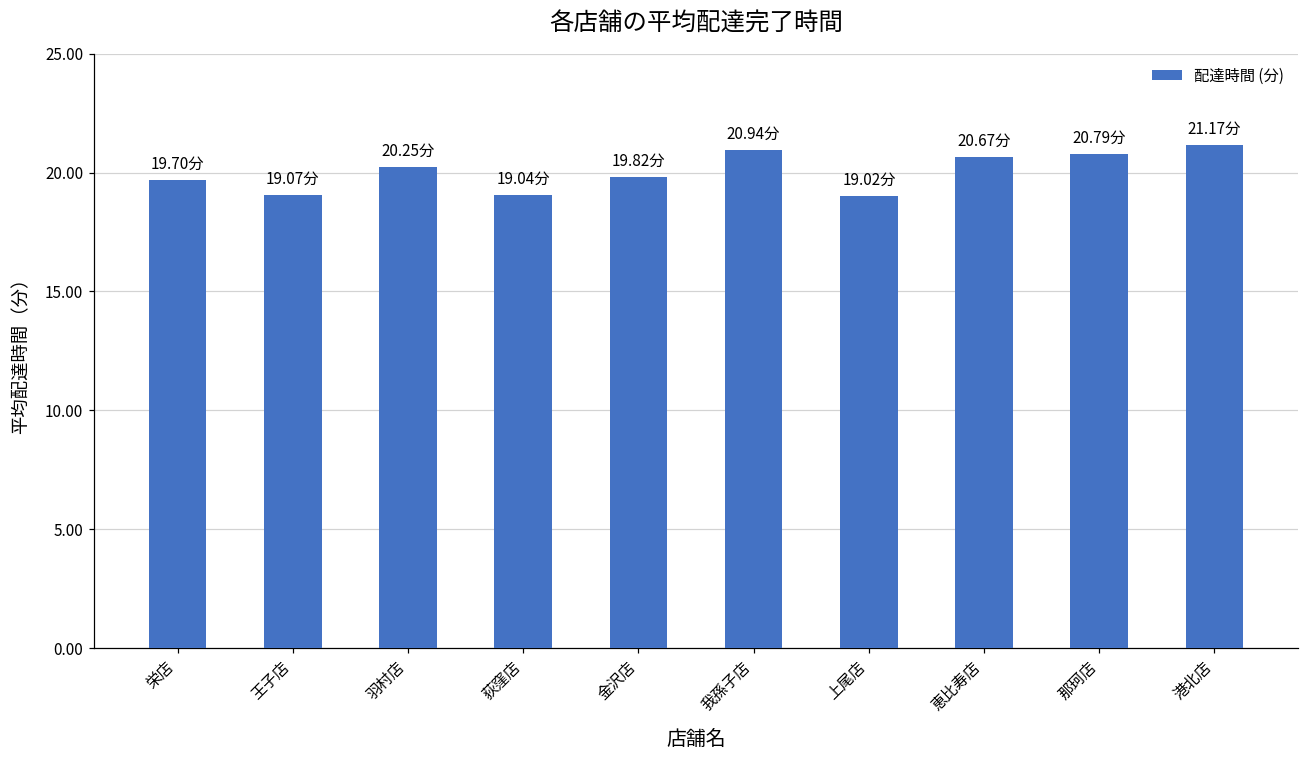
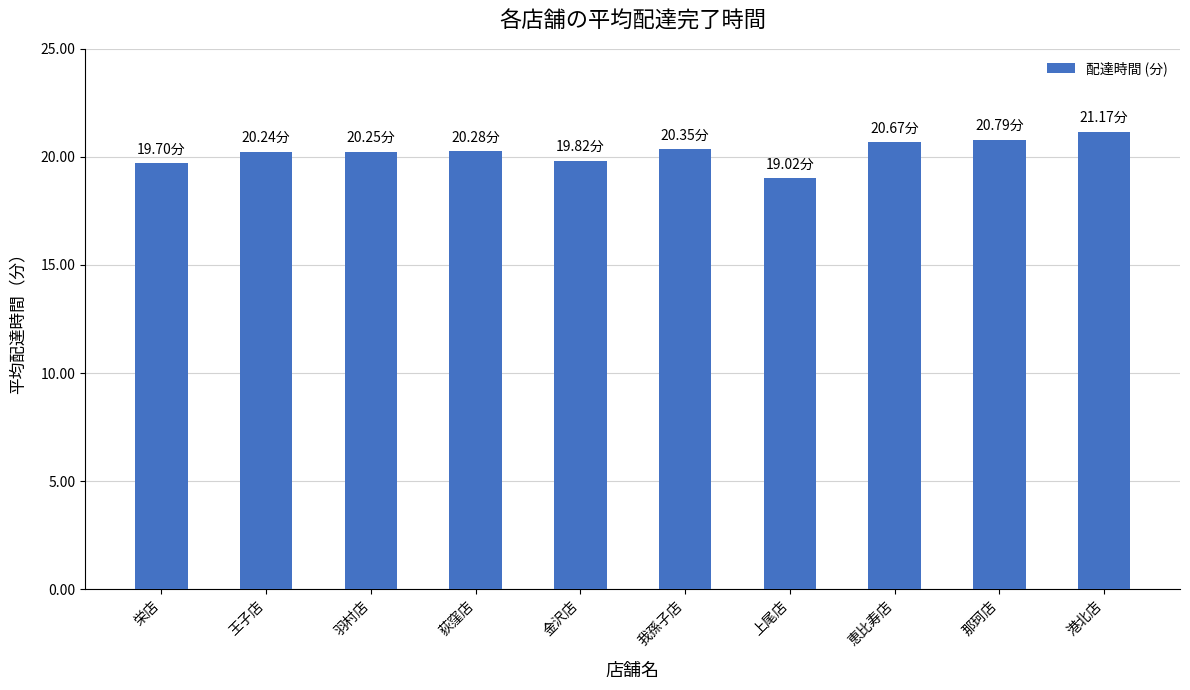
  {
    "栄店": "19.70分",
-   "王子店": "19.07分",
+   "王子店": "20.24分",
    "羽村店": "20.25分",
-   "荻窪店": "19.04分",
+   "荻窪店": "20.28分",
    "金沢店": "19.82分",
-   "我孫子店": "20.94分",
+   "我孫子店": "20.35分",
    "上尾店": "19.02分",
    "恵比寿店": "20.67分",
    "那珂店": "20.79分",
    "港北店": "21.17分"
  }
